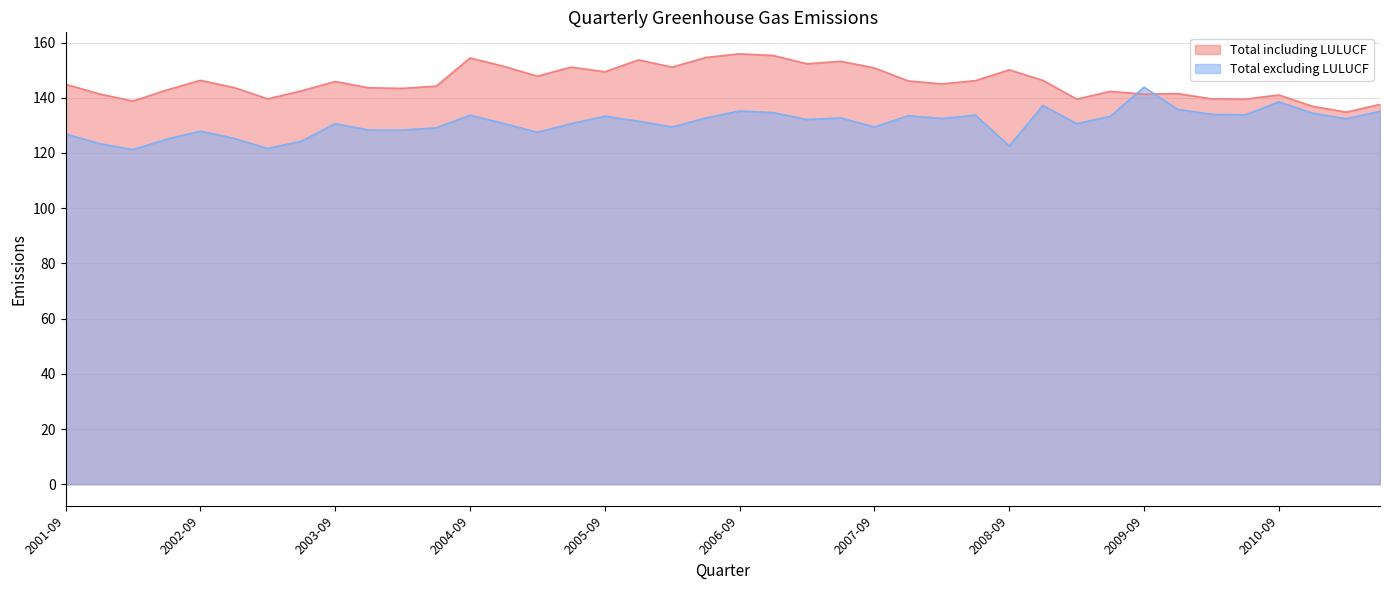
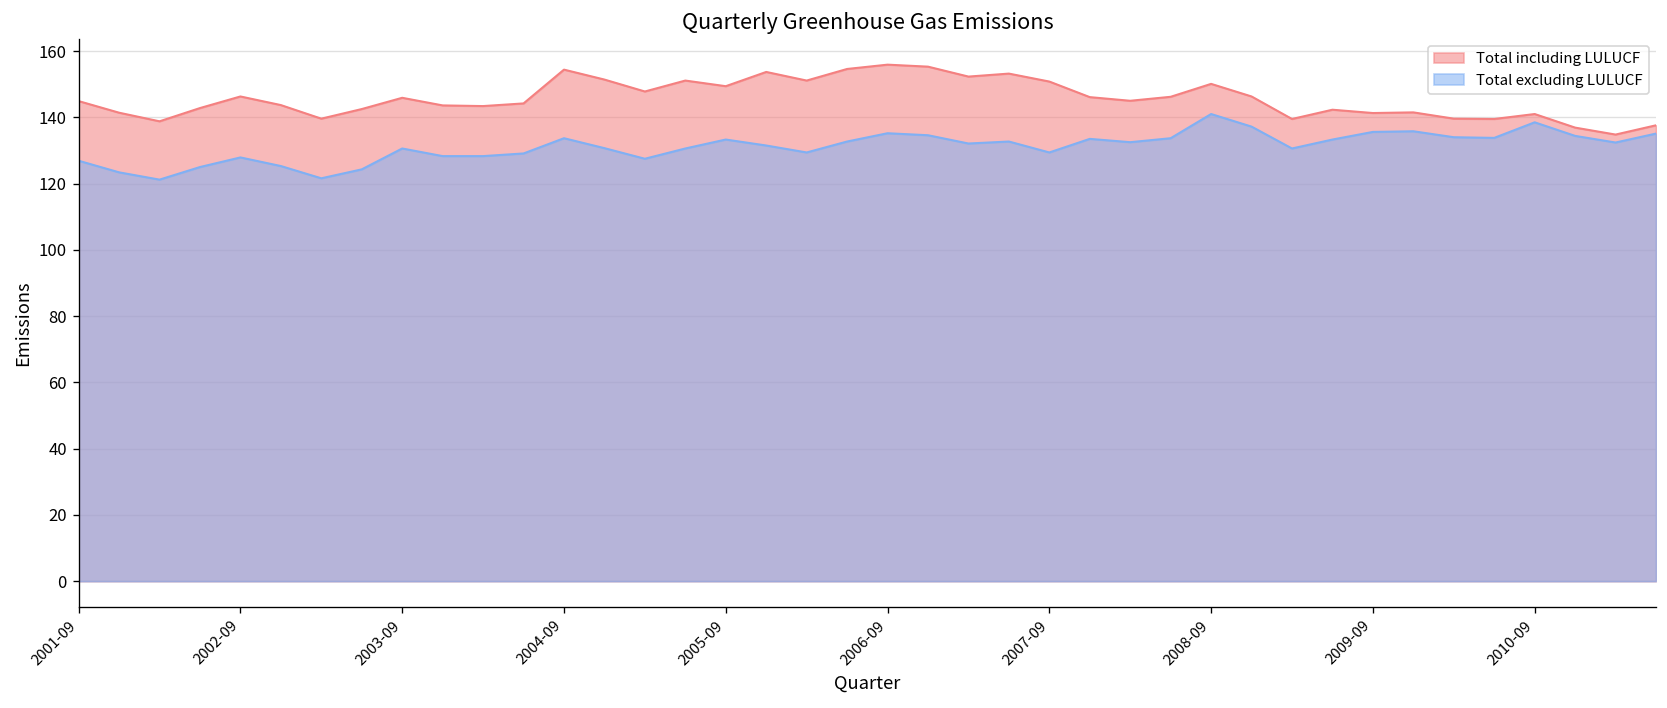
  {
    "Total including LULUCF": {
      "2001-09": 145,
      "2002-09": 146,
      "2003-09": 146,
      "2004-09": 154,
      "2005-09": 149,
      "2006-09": 156,
      "2007-09": 151,
      "2008-09": 150,
      "2009-09": 141,
      "2010-09": 141
    },
    "Total excluding LULUCF": {
      "2001-09": 127,
      "2002-09": 128,
      "2003-09": 131,
      "2004-09": 134,
      "2005-09": 133,
      "2006-09": 135,
      "2007-09": 129,
-     "2008-09": 123,
-     "2009-09": 144,
+     "2008-09": 141,
+     "2009-09": 136,
      "2010-09": 139
    }
  }
